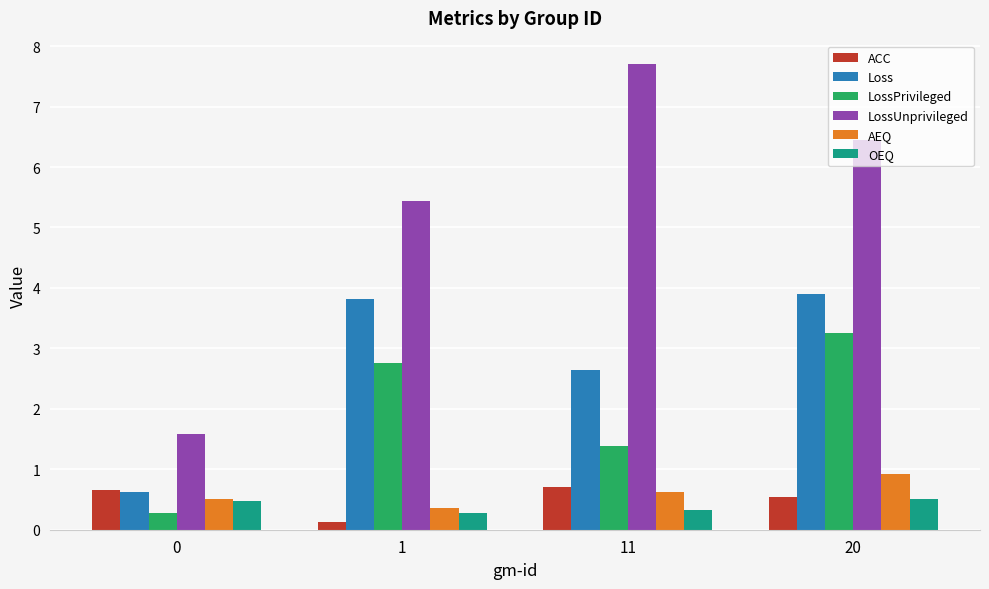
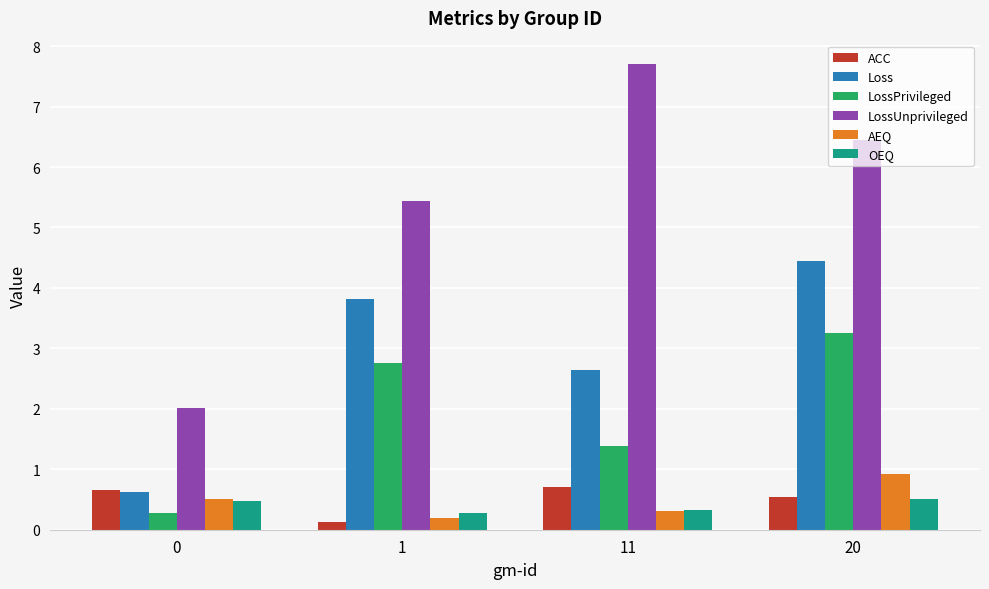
  {
    "ACC": {
      "0": 0.7,
      "1": 0.1,
      "11": 0.7,
      "20": 0.5
    },
    "Loss": {
      "0": 0.6,
      "1": 3.8,
      "11": 2.6,
-     "20": 3.9
+     "20": 4.4
    },
    "LossUnprivileged": {
-     "0": 1.6,
+     "0": 2.0,
      "1": 5.4,
      "11": 7.7
    },
    "AEQ": {
      "0": 0.5,
-     "1": 0.4,
-     "11": 0.6,
+     "1": 0.2,
+     "11": 0.3,
      "20": 0.9
    }
  }
